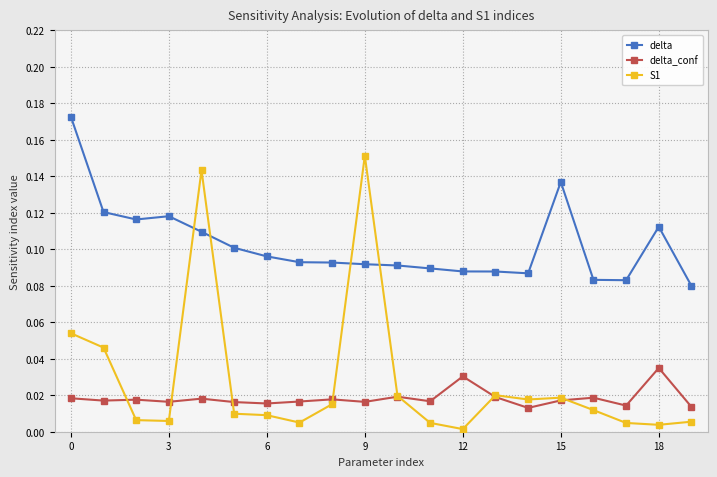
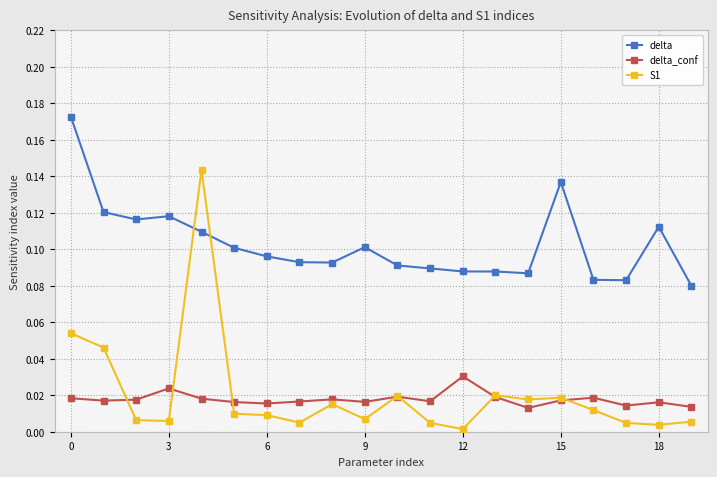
  {
    "delta": {
      "0": 0.173,
      "3": 0.118,
      "6": 0.096,
-     "9": 0.092,
+     "9": 0.101,
      "12": 0.088,
      "15": 0.137,
      "18": 0.112
    },
    "delta_conf": {
      "0": 0.018,
-     "3": 0.016,
+     "3": 0.024,
      "6": 0.015,
      "9": 0.016,
      "12": 0.030,
      "15": 0.017,
-     "18": 0.035
+     "18": 0.016
    },
    "S1": {
      "0": 0.054,
      "3": 0.006,
      "6": 0.009,
-     "9": 0.151,
+     "9": 0.007,
      "12": 0.001,
      "15": 0.019,
      "18": 0.004
    }
  }
